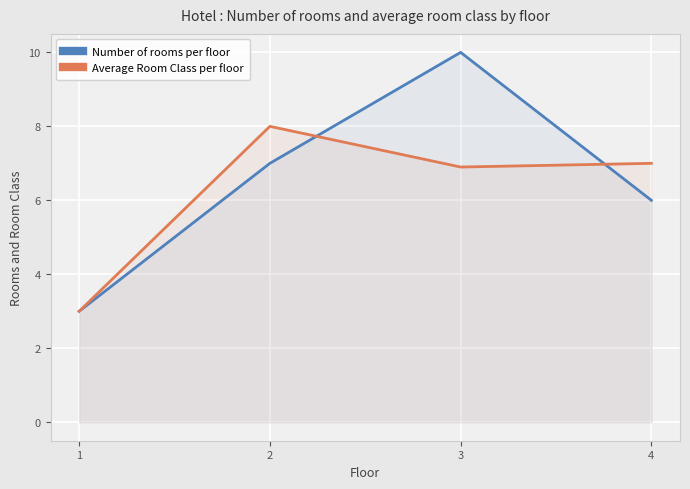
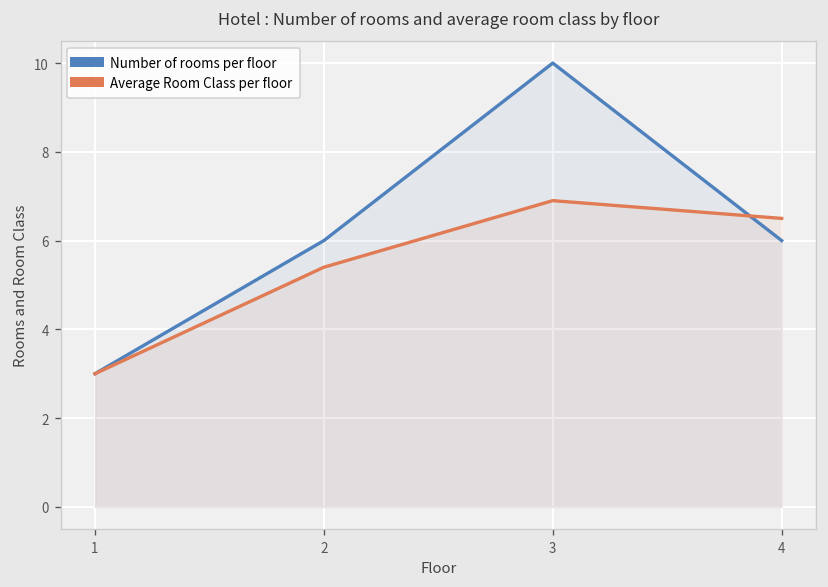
  {
    "Number of rooms per floor": {
-     "2": 7,
+     "2": 6,
      "3": 10,
      "4": 6
    },
    "Average Room Class per floor": {
-     "2": 8.0,
+     "2": 5.4,
      "3": 6.9,
-     "4": 7.0
+     "4": 6.5
    }
  }
